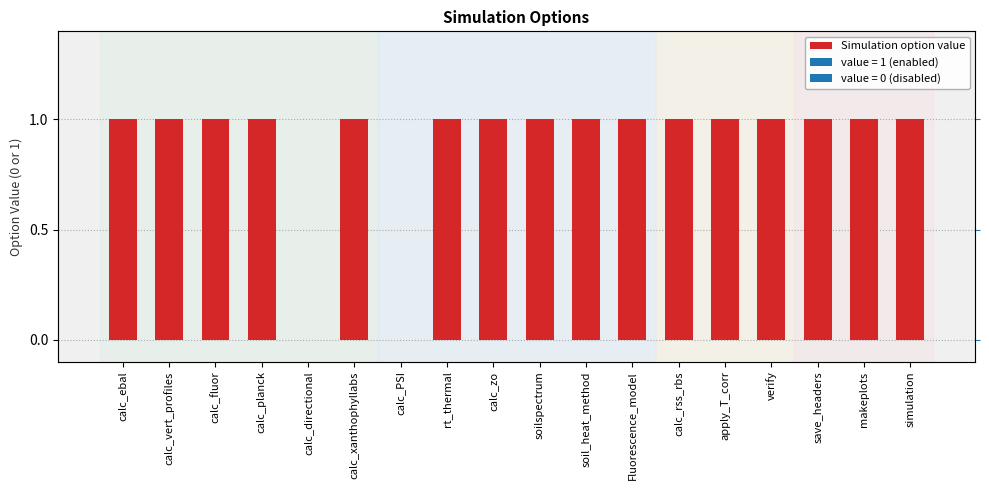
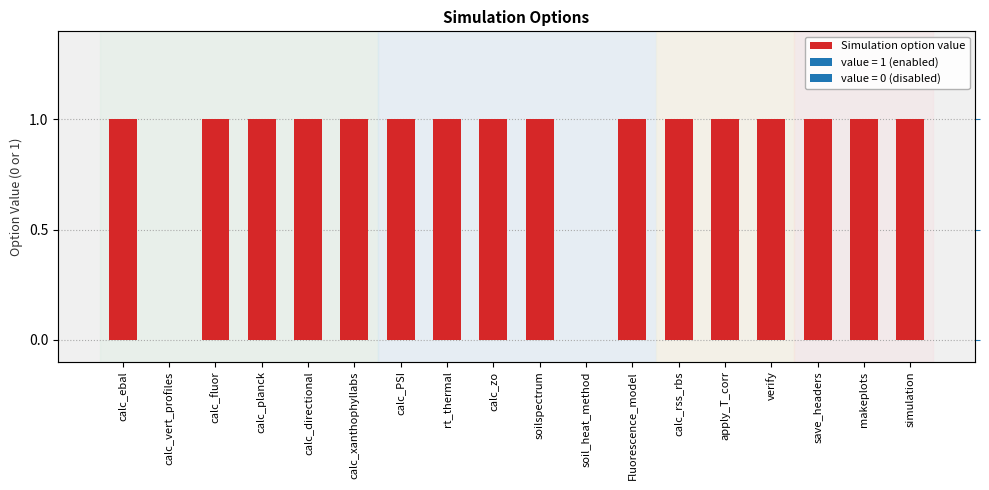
  {
    "calc_ebal": 1,
-   "calc_vert_profiles": 1,
+   "calc_vert_profiles": 0,
    "calc_fluor": 1,
    "calc_planck": 1,
-   "calc_directional": 0,
+   "calc_directional": 1,
    "calc_xanthophyllabs": 1,
-   "calc_PSI": 0,
+   "calc_PSI": 1,
    "rt_thermal": 1,
    "calc_zo": 1,
    "soilspectrum": 1,
-   "soil_heat_method": 1,
+   "soil_heat_method": 0,
    "Fluorescence_model": 1,
    "calc_rss_rbs": 1,
    "apply_T_corr": 1,
    "verify": 1,
    "save_headers": 1,
    "makeplots": 1,
    "simulation": 1
  }
